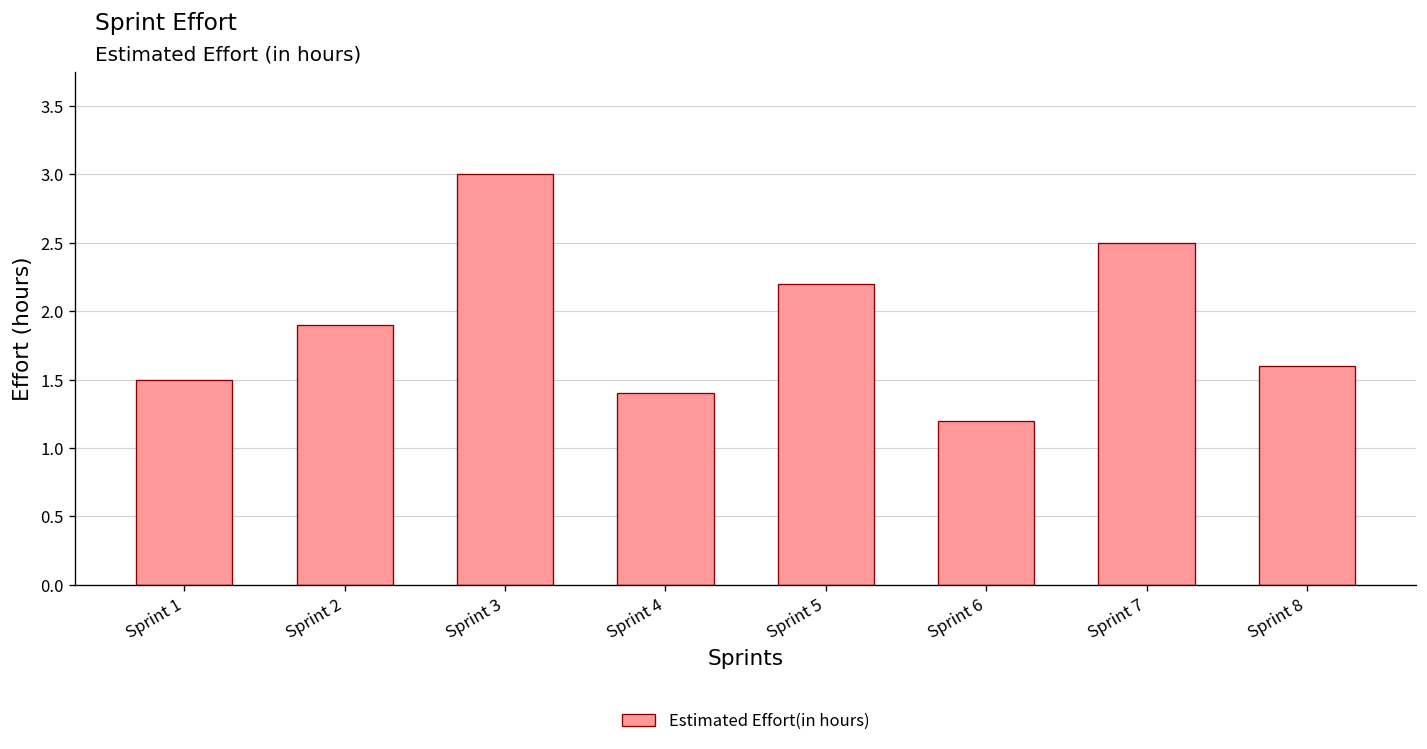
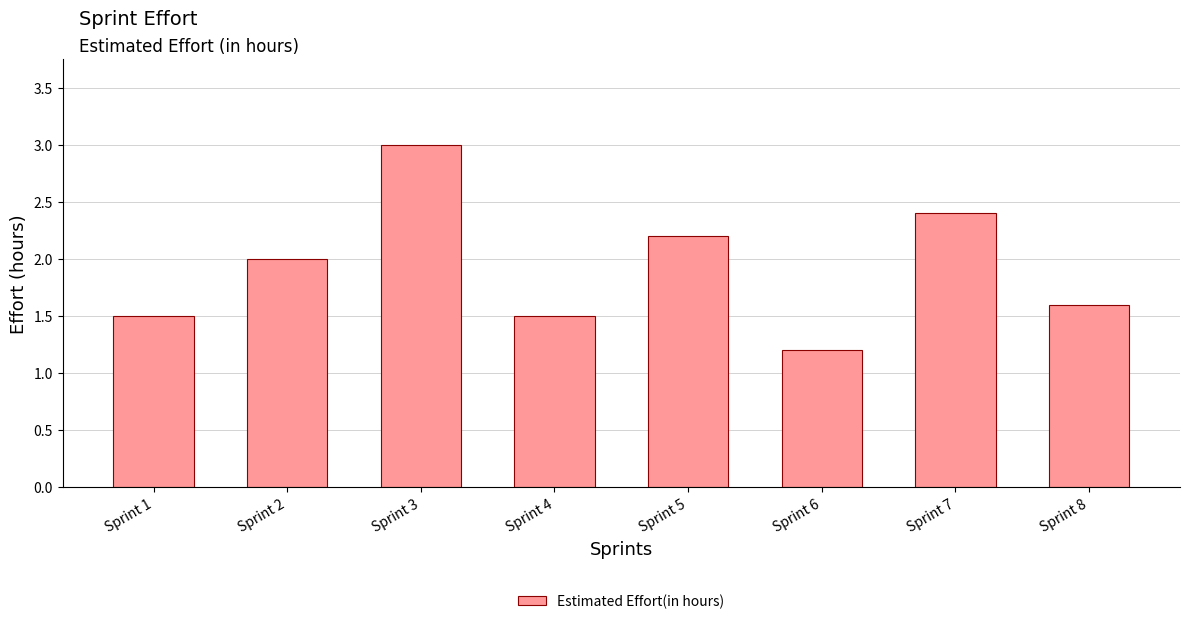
  {
    "Sprint 1": 1.5,
-   "Sprint 2": 1.9,
+   "Sprint 2": 2.0,
    "Sprint 3": 3.0,
-   "Sprint 4": 1.4,
+   "Sprint 4": 1.5,
    "Sprint 5": 2.2,
    "Sprint 6": 1.2,
-   "Sprint 7": 2.5,
+   "Sprint 7": 2.4,
    "Sprint 8": 1.6
  }
